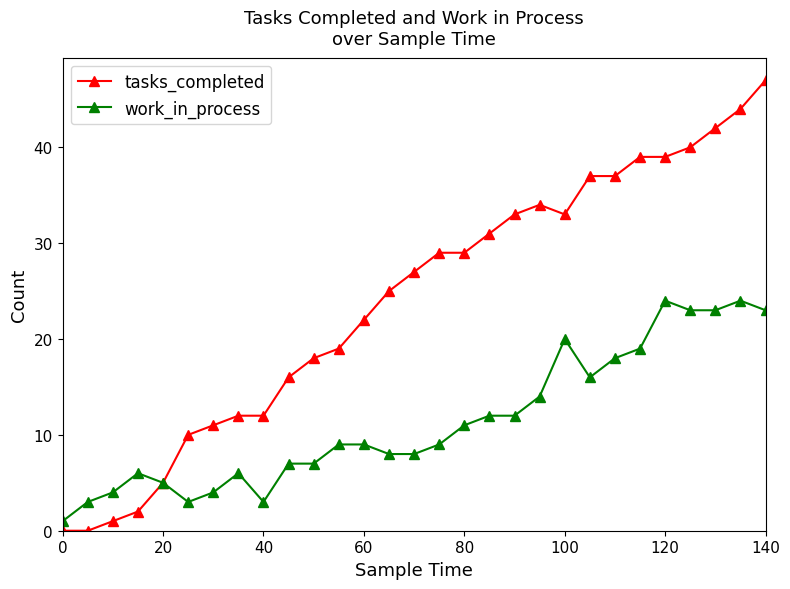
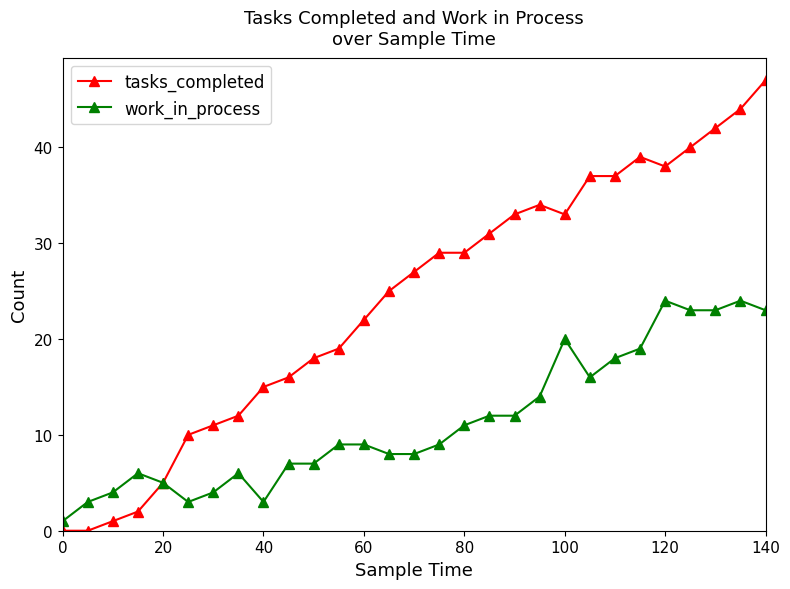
  {
    "tasks_completed": {
      "0": 0,
-     "40": 12,
+     "40": 15,
      "60": 22,
      "80": 29,
      "100": 33,
-     "120": 39,
+     "120": 38,
      "140": 47
    },
    "work_in_process": {
      "0": 1,
      "40": 3,
      "60": 9,
      "80": 11,
      "100": 20,
      "120": 24,
      "140": 23
    }
  }
